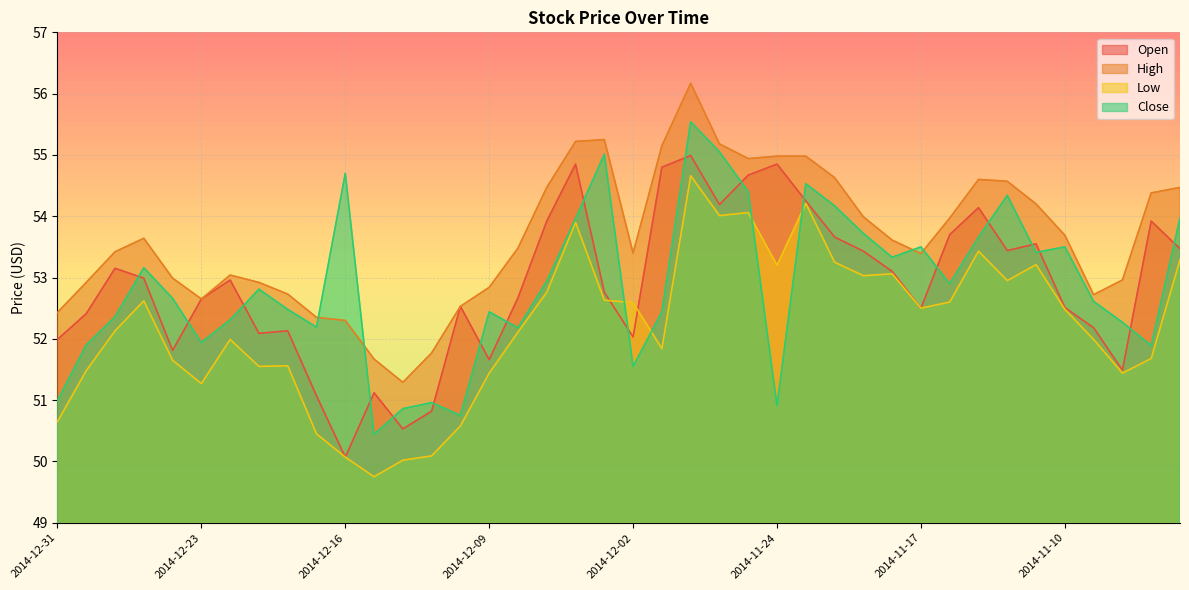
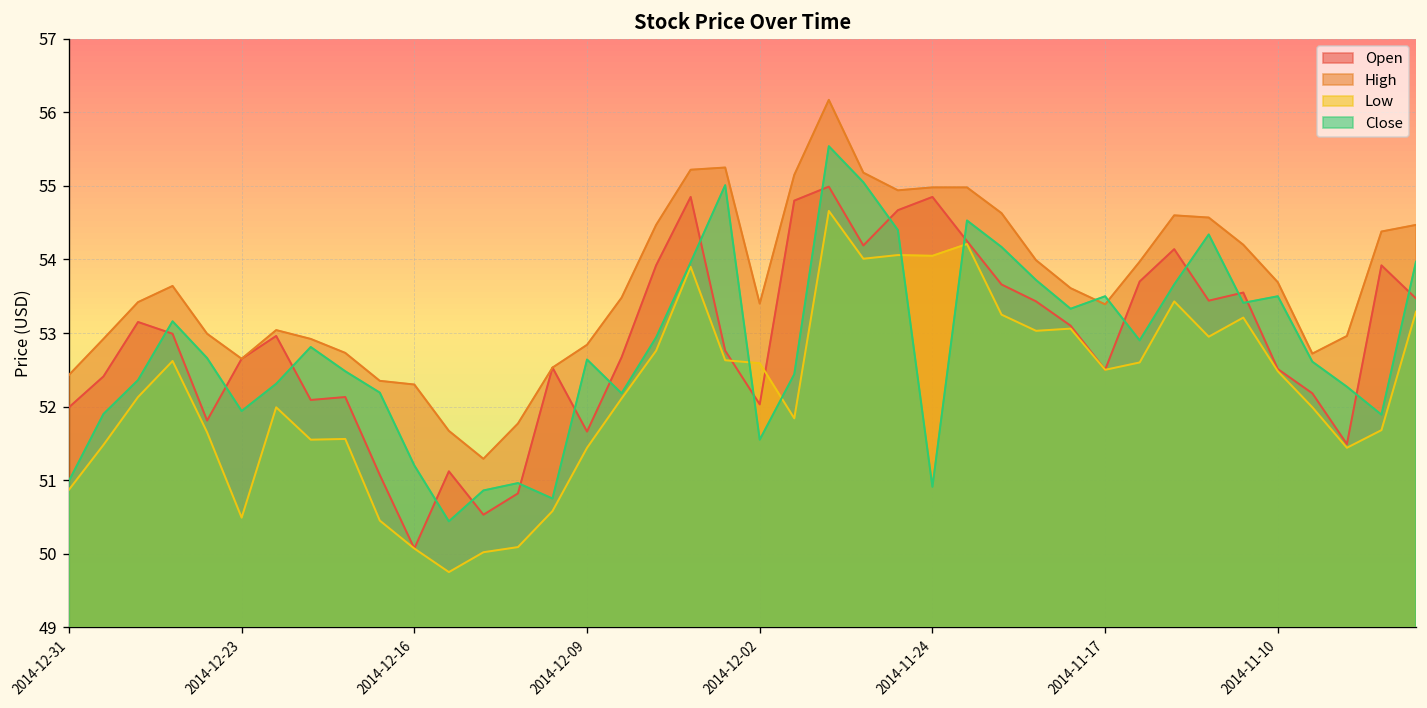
  {
    "Low": {
-     "2014-12-31": 50.7,
-     "2014-12-23": 51.3,
+     "2014-12-31": 50.9,
+     "2014-12-23": 50.5,
      "2014-12-09": 51.4,
      "2014-12-02": 52.6,
-     "2014-11-24": 53.2
+     "2014-11-24": 54.1
    },
    "Close": {
      "2014-12-31": 51.0,
      "2014-12-23": 51.9,
-     "2014-12-16": 54.7,
-     "2014-12-09": 52.4,
+     "2014-12-16": 51.2,
+     "2014-12-09": 52.6,
      "2014-12-02": 51.6,
      "2014-11-24": 50.9,
      "2014-11-17": 53.5,
      "2014-11-10": 53.5
    }
  }
